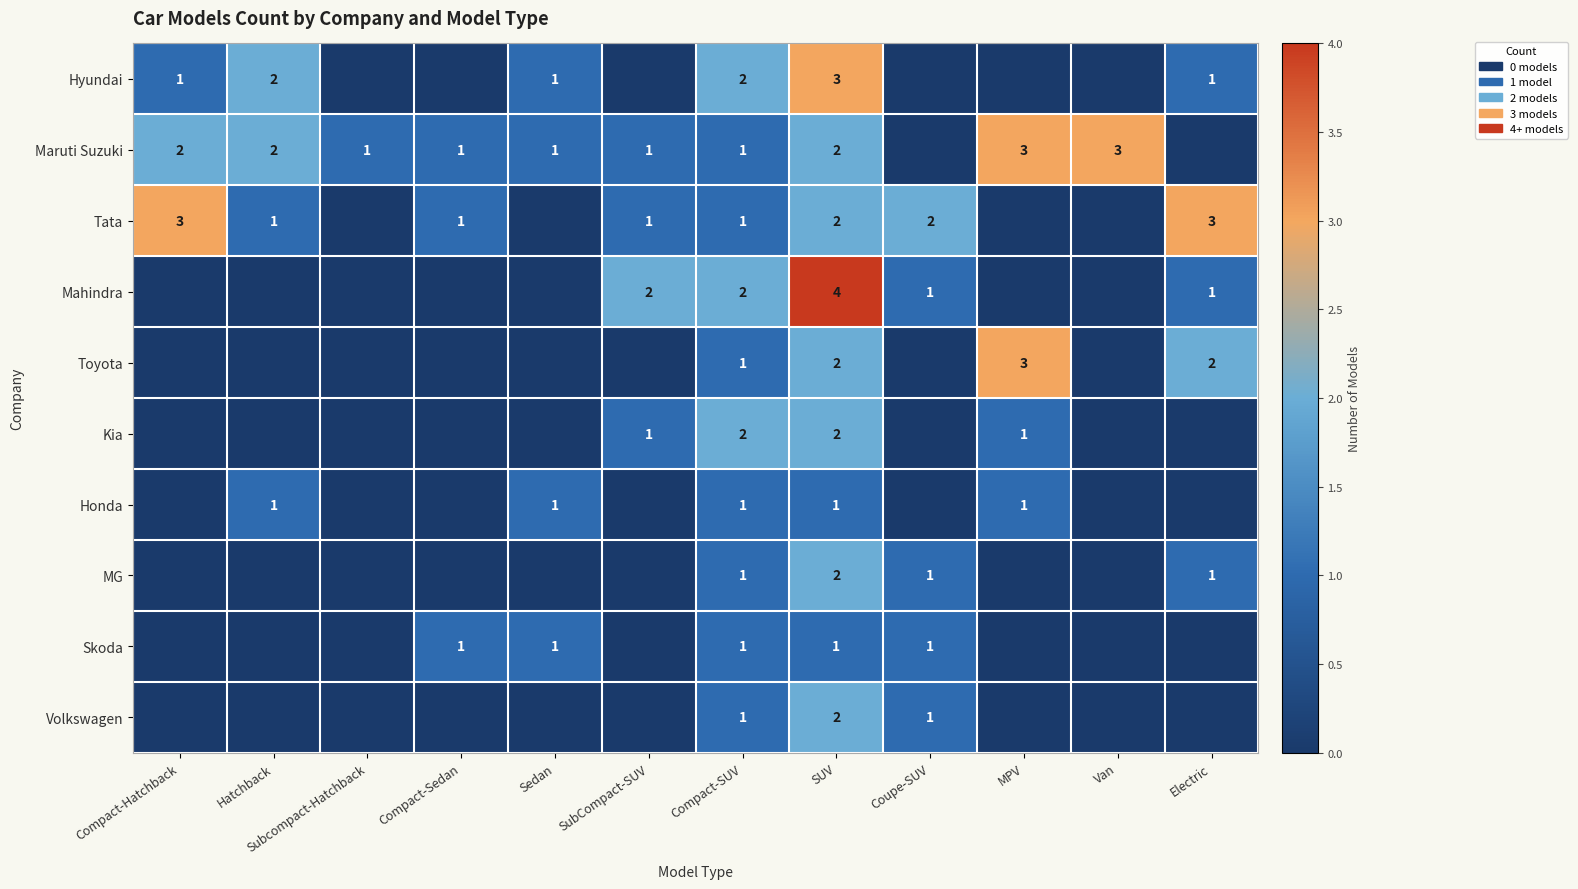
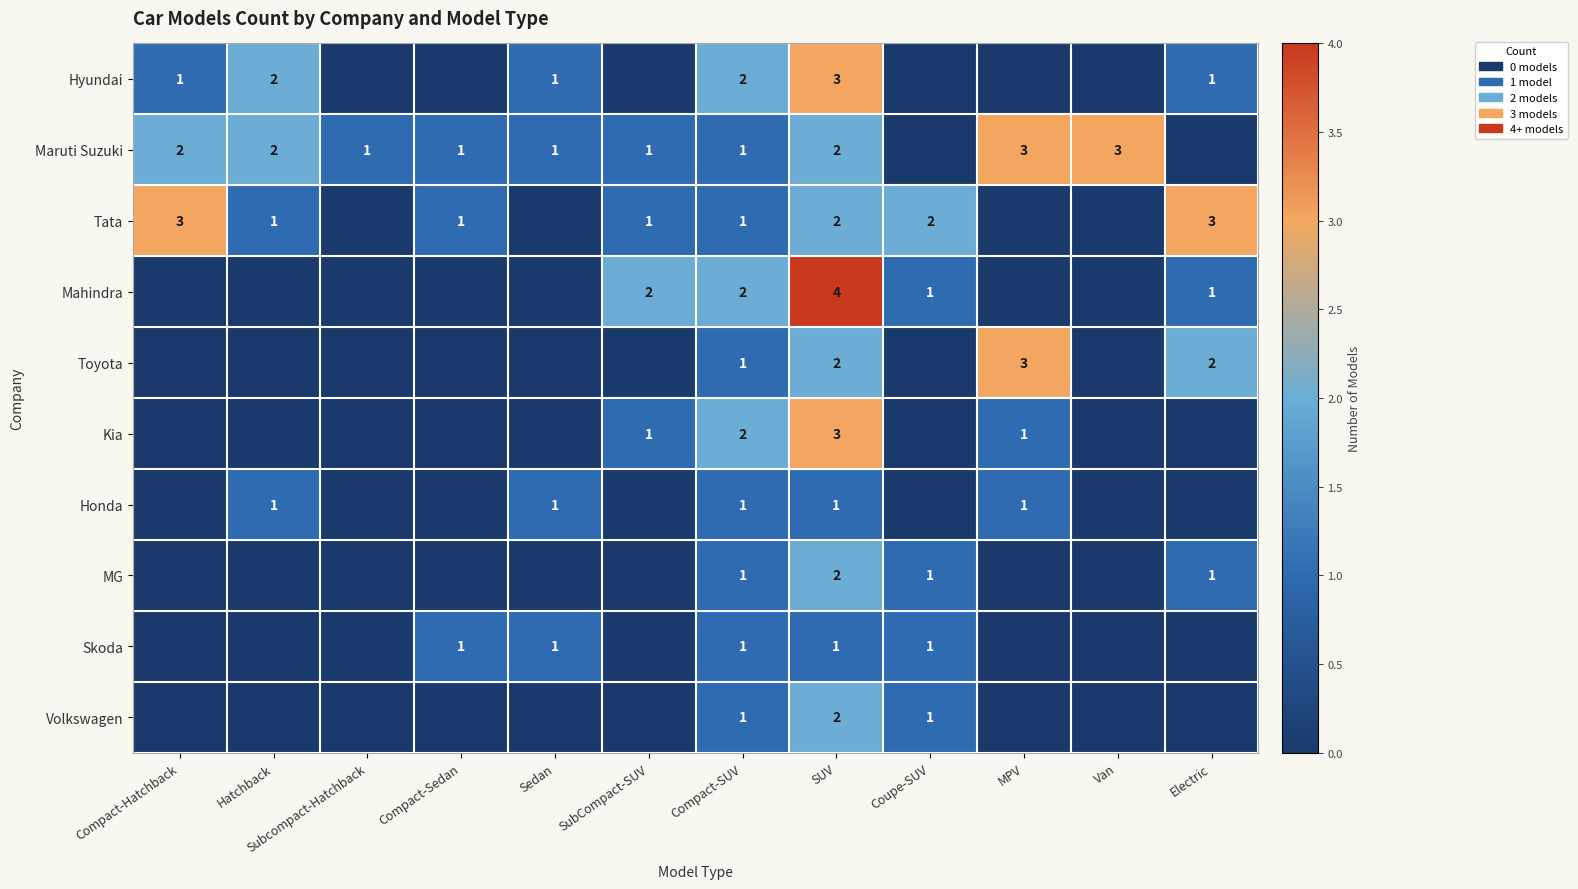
  {
    "Hyundai": {
      "Compact-Hatchback": 1,
      "Hatchback": 2,
      "Sedan": 1,
      "Compact-SUV": 2,
      "SUV": 3,
      "Electric": 1
    },
    "Maruti Suzuki": {
      "Compact-Hatchback": 2,
      "Hatchback": 2,
      "Subcompact-Hatchback": 1,
      "Compact-Sedan": 1,
      "Sedan": 1,
      "SubCompact-SUV": 1,
      "Compact-SUV": 1,
      "SUV": 2,
      "MPV": 3,
      "Van": 3
    },
    "Tata": {
      "Compact-Hatchback": 3,
      "Hatchback": 1,
      "Compact-Sedan": 1,
      "SubCompact-SUV": 1,
      "Compact-SUV": 1,
      "SUV": 2,
      "Coupe-SUV": 2,
      "Electric": 3
    },
    "Mahindra": {
      "SubCompact-SUV": 2,
      "Compact-SUV": 2,
      "SUV": 4,
      "Coupe-SUV": 1,
      "Electric": 1
    },
    "Toyota": {
      "Compact-SUV": 1,
      "SUV": 2,
      "MPV": 3,
      "Electric": 2
    },
    "Kia": {
      "SubCompact-SUV": 1,
      "Compact-SUV": 2,
-     "SUV": 2,
+     "SUV": 3,
      "MPV": 1
    },
    "Honda": {
      "Hatchback": 1,
      "Sedan": 1,
      "Compact-SUV": 1,
      "SUV": 1,
      "MPV": 1
    },
    "MG": {
      "Compact-SUV": 1,
      "SUV": 2,
      "Coupe-SUV": 1,
      "Electric": 1
    },
    "Skoda": {
      "Compact-Sedan": 1,
      "Sedan": 1,
      "Compact-SUV": 1,
      "SUV": 1,
      "Coupe-SUV": 1
    },
    "Volkswagen": {
      "Compact-SUV": 1,
      "SUV": 2,
      "Coupe-SUV": 1
    }
  }
